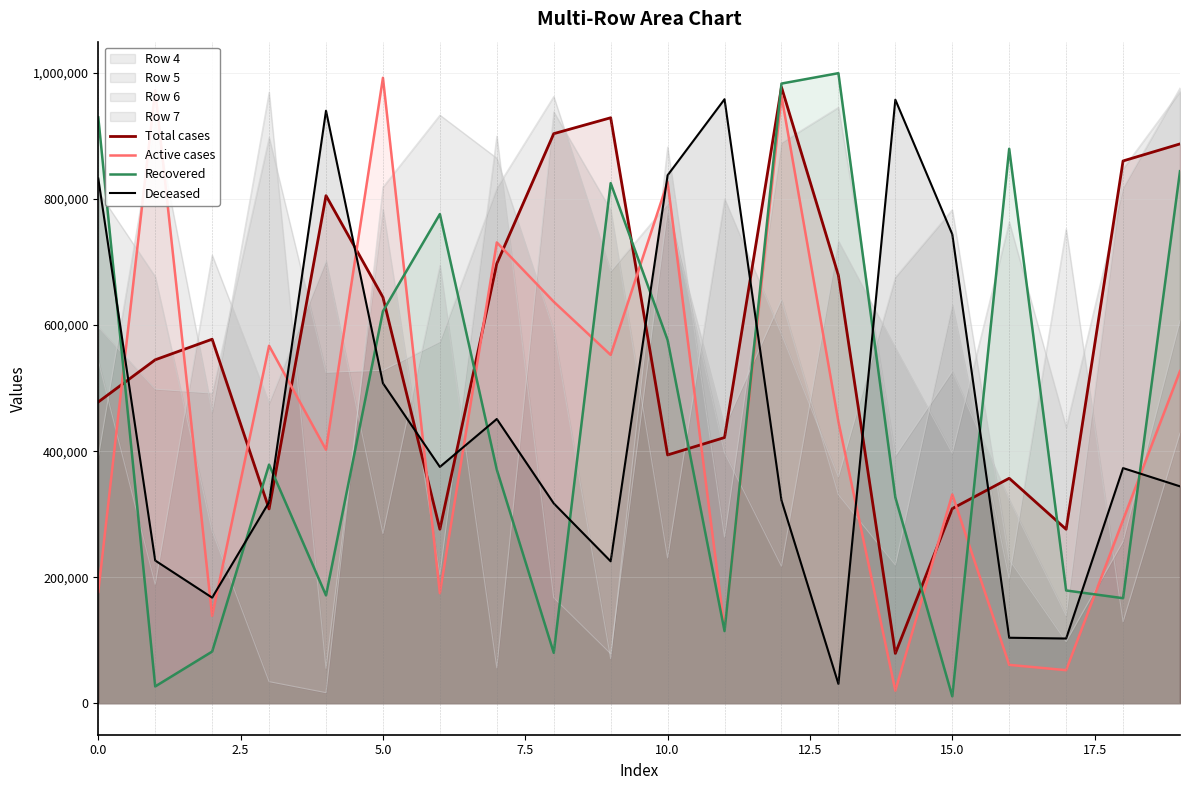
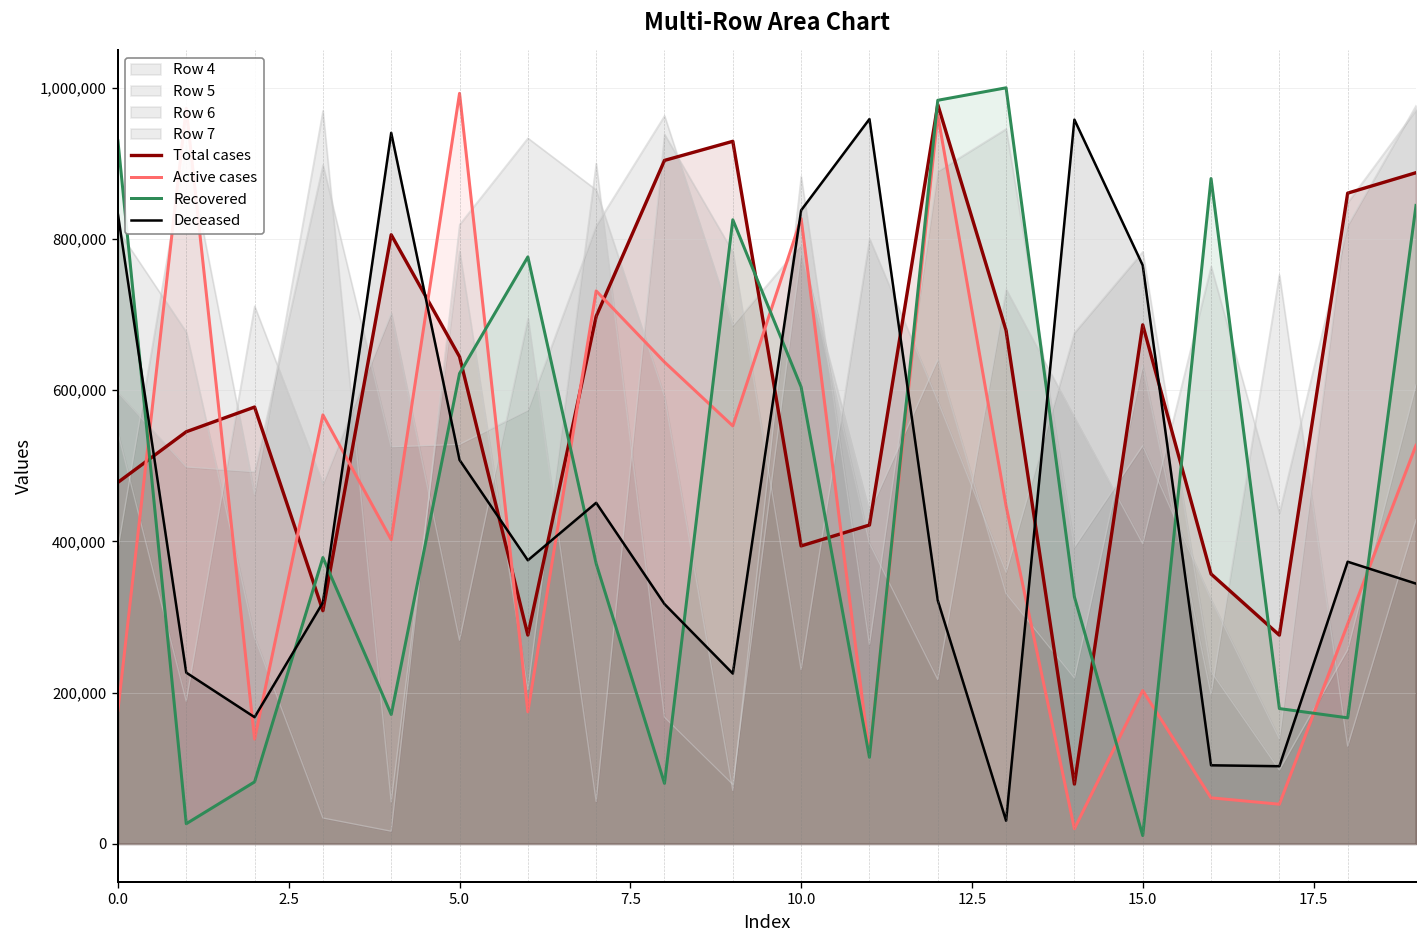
  {
    "Total cases": {
      "0.0": "480,000",
      "5.0": "640,000",
      "10.0": "390,000",
-     "15.0": "310,000"
+     "15.0": "690,000"
    },
    "Active cases": {
      "0.0": "180,000",
      "5.0": "990,000",
      "10.0": "830,000",
-     "15.0": "330,000"
+     "15.0": "200,000"
    },
    "Recovered": {
      "0.0": "930,000",
      "5.0": "620,000",
-     "10.0": "580,000",
+     "10.0": "600,000",
      "15.0": "10,000"
    },
    "Deceased": {
      "0.0": "830,000",
      "5.0": "510,000",
      "10.0": "840,000",
-     "15.0": "740,000"
+     "15.0": "770,000"
    }
  }
